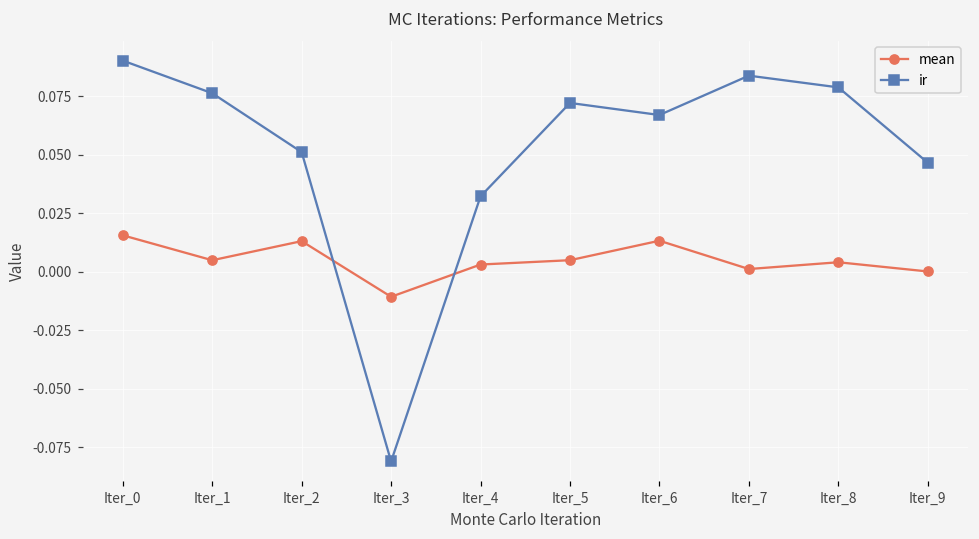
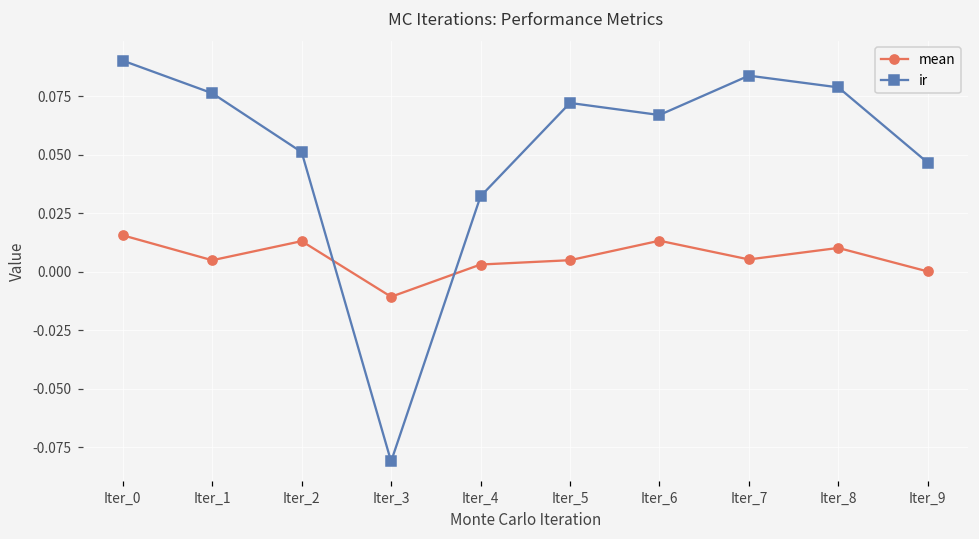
  {
    "mean": {
      "Iter_0": 0.016,
      "Iter_1": 0.005,
      "Iter_2": 0.013,
      "Iter_3": -0.011,
      "Iter_4": 0.003,
      "Iter_5": 0.005,
      "Iter_6": 0.013,
-     "Iter_7": 0.001,
-     "Iter_8": 0.004,
+     "Iter_7": 0.005,
+     "Iter_8": 0.010,
      "Iter_9": 0.000
    },
    "ir": {
      "Iter_0": 0.090,
      "Iter_1": 0.076,
      "Iter_2": 0.051,
      "Iter_3": -0.081,
      "Iter_4": 0.032,
      "Iter_5": 0.072,
      "Iter_6": 0.067,
      "Iter_7": 0.084,
      "Iter_8": 0.079,
      "Iter_9": 0.047
    }
  }
